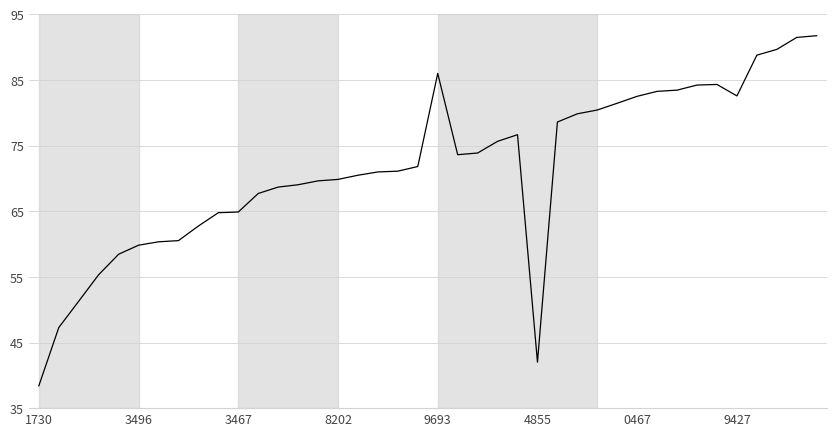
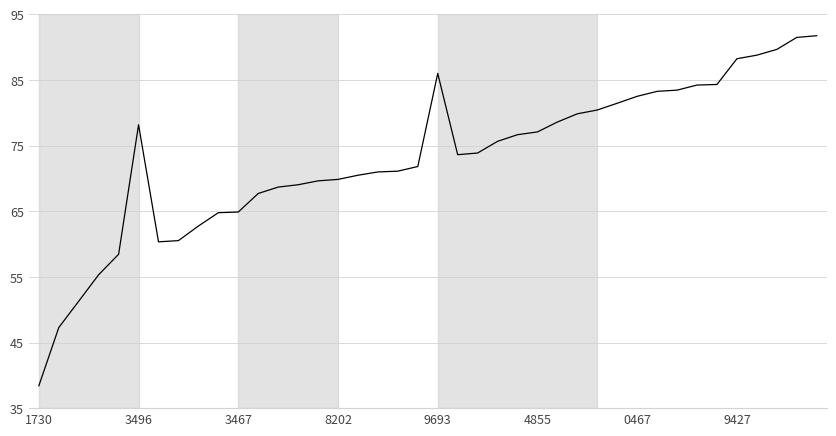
  {
    "1730": 38,
-   "3496": 60,
+   "3496": 78,
    "3467": 65,
    "8202": 70,
    "9693": 86,
-   "4855": 42,
+   "4855": 77,
    "0467": 83,
-   "9427": 83
+   "9427": 88
  }
